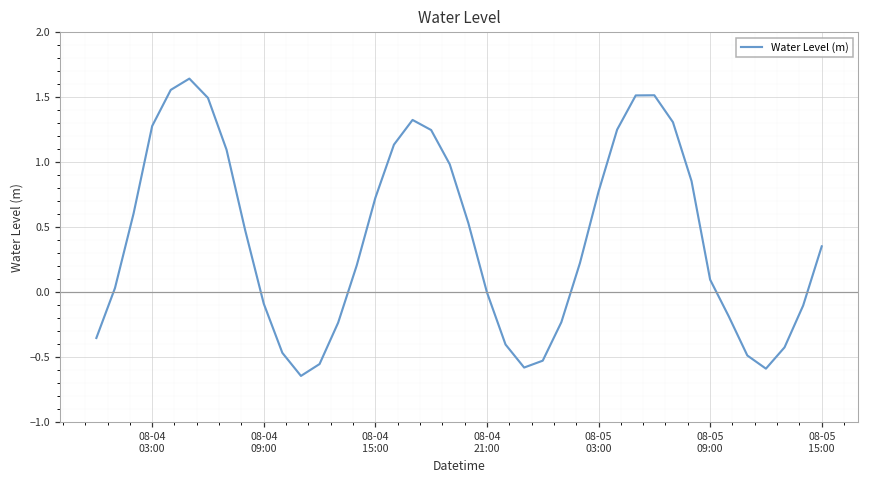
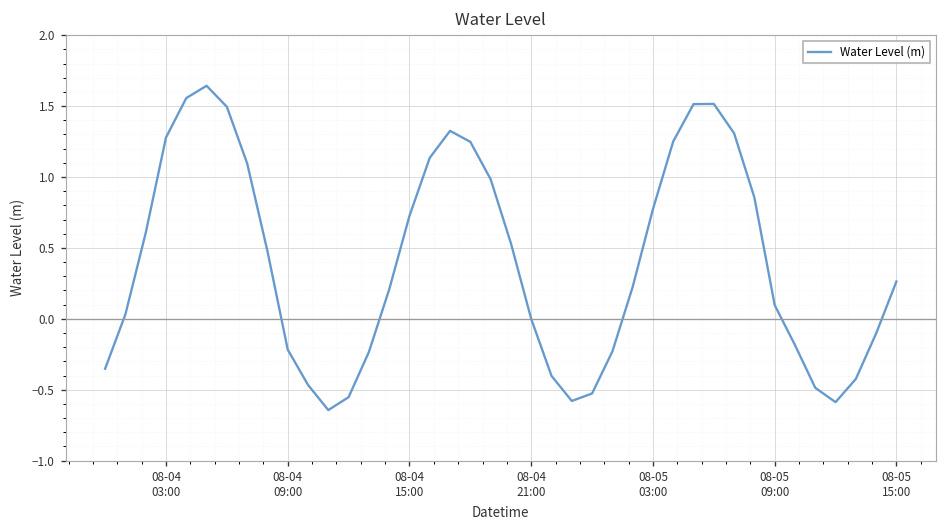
  {
    "08-04 03:00": 1.28,
-   "08-04 09:00": -0.09,
+   "08-04 09:00": -0.22,
    "08-04 15:00": 0.73,
    "08-04 21:00": 0.00,
    "08-05 03:00": 0.77,
    "08-05 09:00": 0.10,
-   "08-05 15:00": 0.35
+   "08-05 15:00": 0.26
  }
